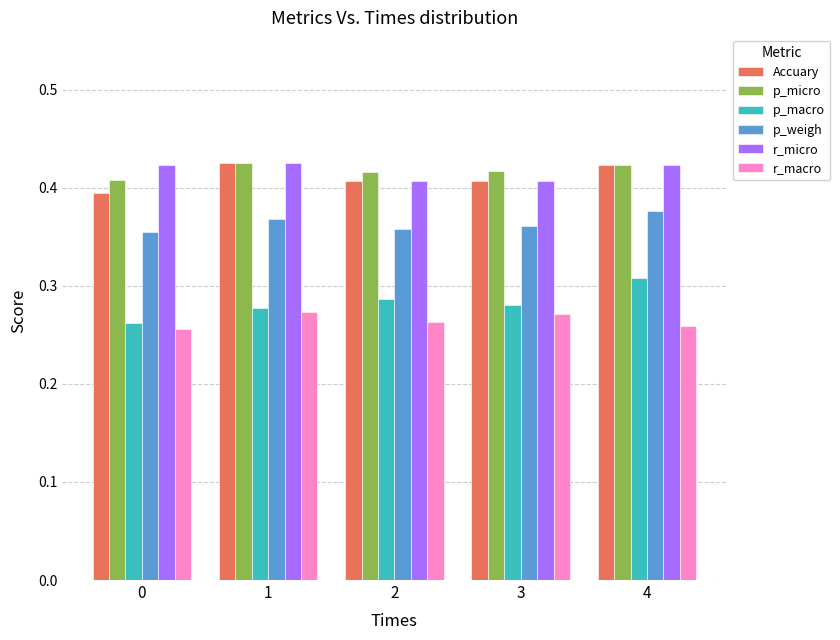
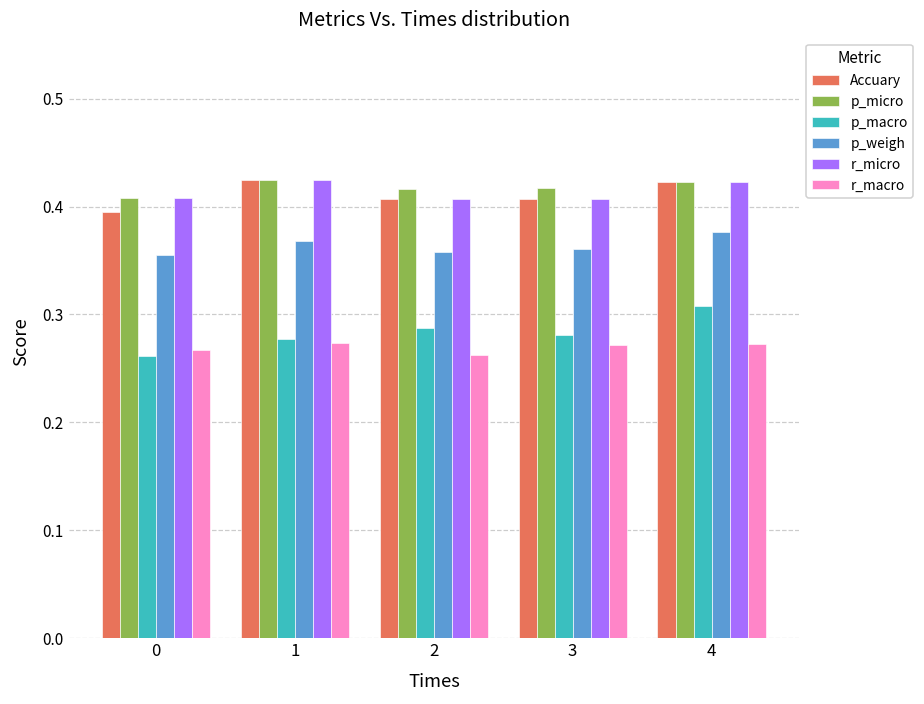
  {
    "Accuary": {
      "0": 0.39,
      "1": 0.42,
      "2": 0.41,
      "3": 0.41,
      "4": 0.42
    },
    "p_micro": {
      "0": 0.41,
      "1": 0.42,
      "2": 0.42,
      "3": 0.42,
      "4": 0.42
    },
    "r_micro": {
-     "0": 0.42,
+     "0": 0.41,
      "1": 0.42,
      "2": 0.41,
      "3": 0.41,
      "4": 0.42
    },
    "r_macro": {
-     "0": 0.26,
+     "0": 0.27,
      "1": 0.27,
      "2": 0.26,
      "3": 0.27,
-     "4": 0.26
+     "4": 0.27
    }
  }
